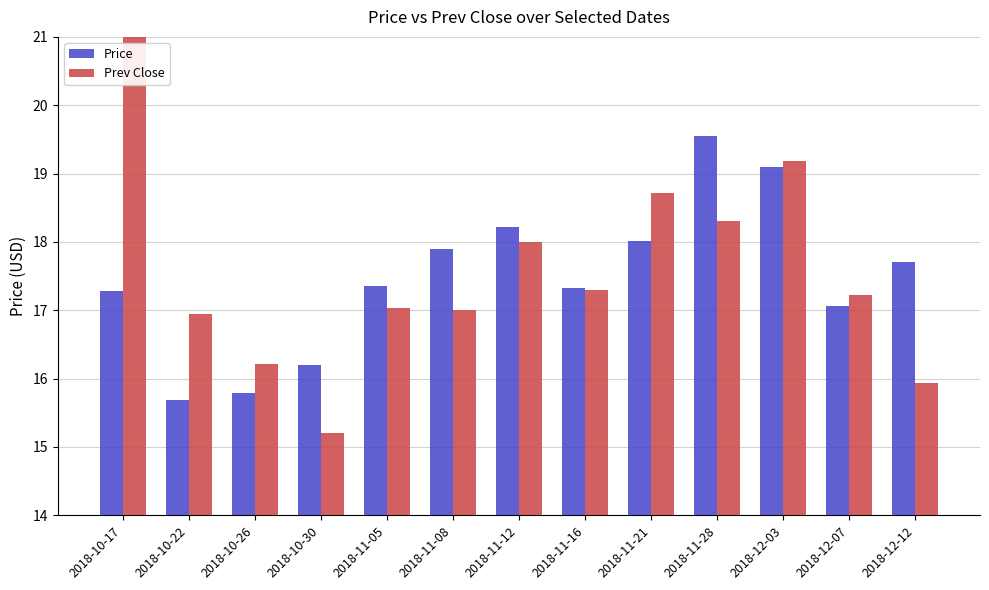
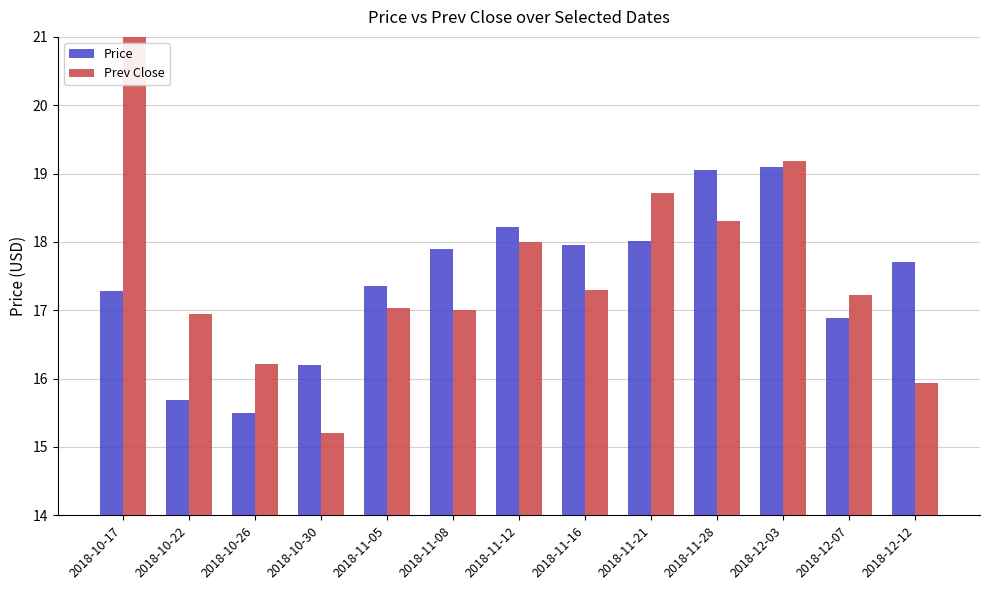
  {
    "Price": {
      "2018-10-17": 17.3,
      "2018-10-22": 15.7,
-     "2018-10-26": 15.8,
+     "2018-10-26": 15.5,
      "2018-10-30": 16.2,
      "2018-11-05": 17.4,
      "2018-11-08": 17.9,
      "2018-11-12": 18.2,
-     "2018-11-16": 17.3,
+     "2018-11-16": 18.0,
      "2018-11-21": 18.0,
-     "2018-11-28": 19.6,
+     "2018-11-28": 19.1,
      "2018-12-03": 19.1,
-     "2018-12-07": 17.1,
+     "2018-12-07": 16.9,
      "2018-12-12": 17.7
    },
    "Prev Close": {
      "2018-10-22": 16.9,
      "2018-10-26": 16.2,
      "2018-10-30": 15.2,
      "2018-11-05": 17.0,
      "2018-11-08": 17.0,
      "2018-11-12": 18.0,
      "2018-11-16": 17.3,
      "2018-11-21": 18.7,
      "2018-11-28": 18.3,
      "2018-12-03": 19.2,
      "2018-12-07": 17.2,
      "2018-12-12": 15.9
    }
  }
